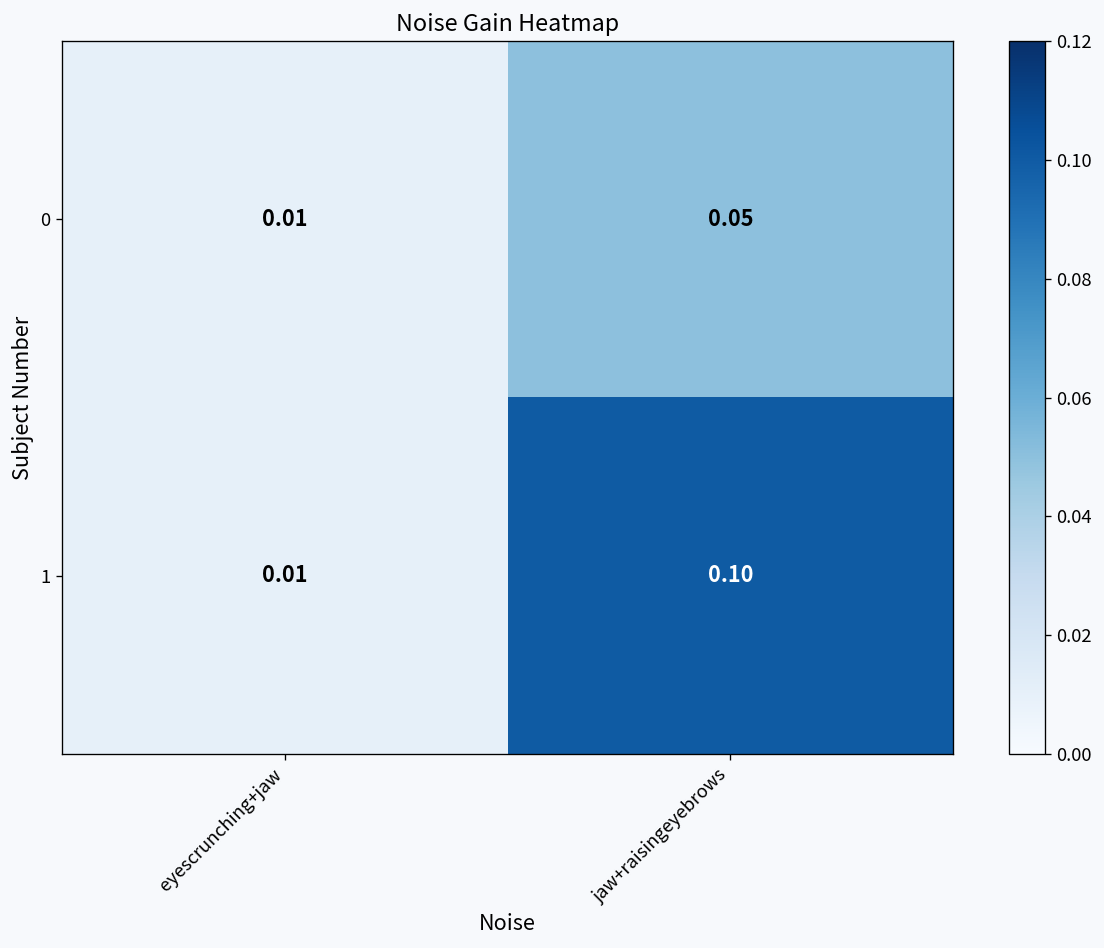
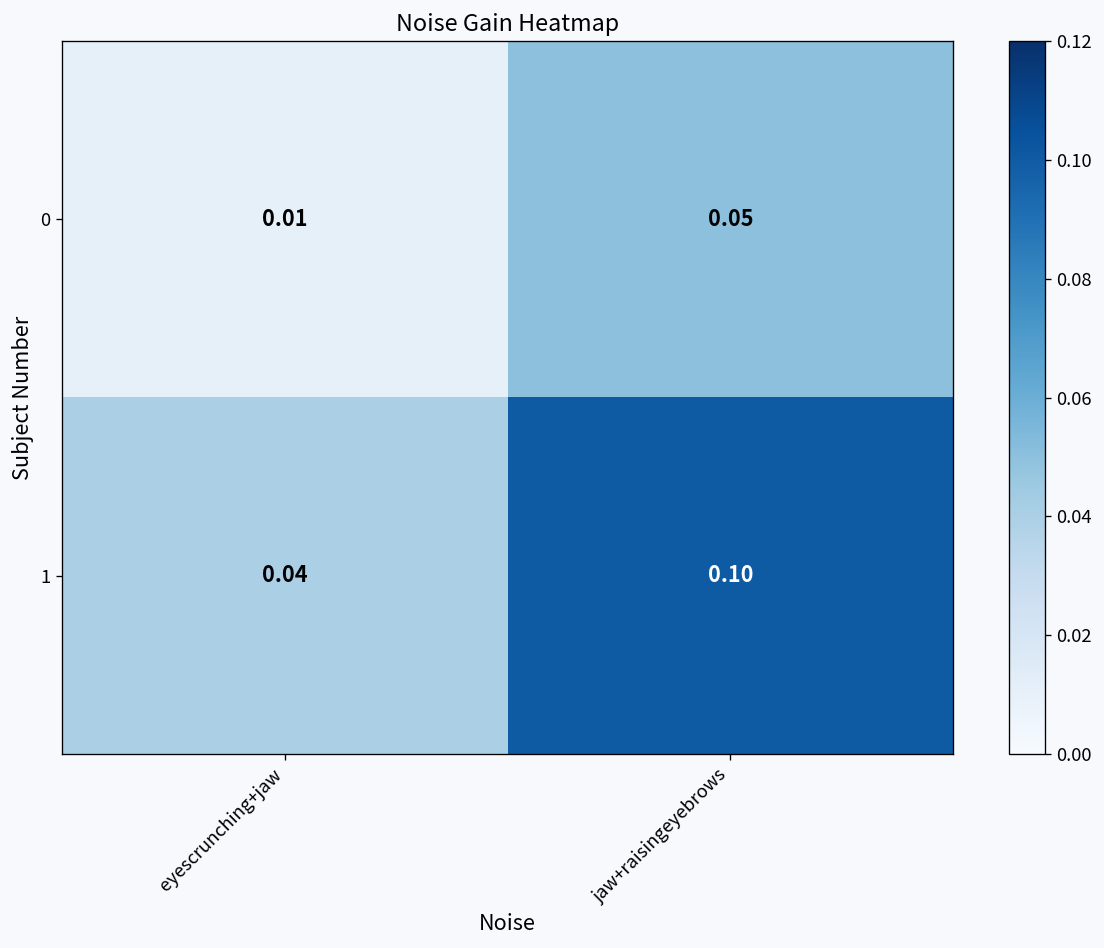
  {
    "0": {
      "eyescrunching+jaw": 0.01,
      "jaw+raisingeyebrows": 0.05
    },
    "1": {
-     "eyescrunching+jaw": 0.01,
+     "eyescrunching+jaw": 0.04,
      "jaw+raisingeyebrows": 0.10
    }
  }
